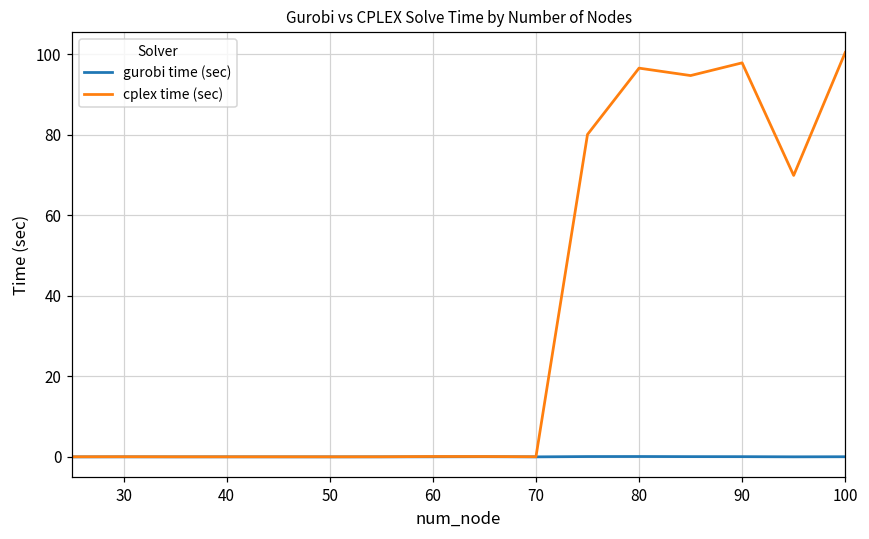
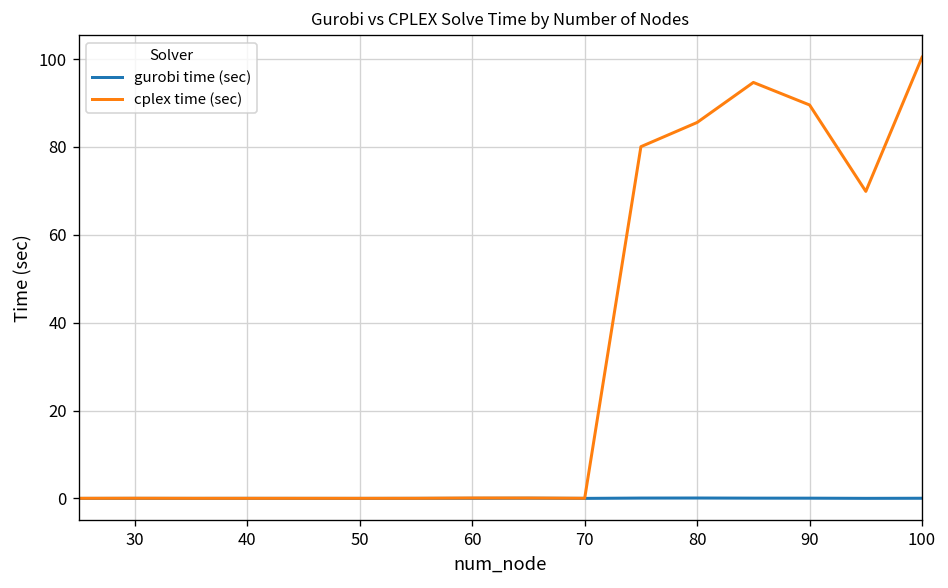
  {
    "gurobi time (sec)": {
      "80": 0,
      "90": 0,
      "100": 0
    },
    "cplex time (sec)": {
-     "80": 97,
-     "90": 98,
+     "80": 86,
+     "90": 90,
      "100": 100
    }
  }
